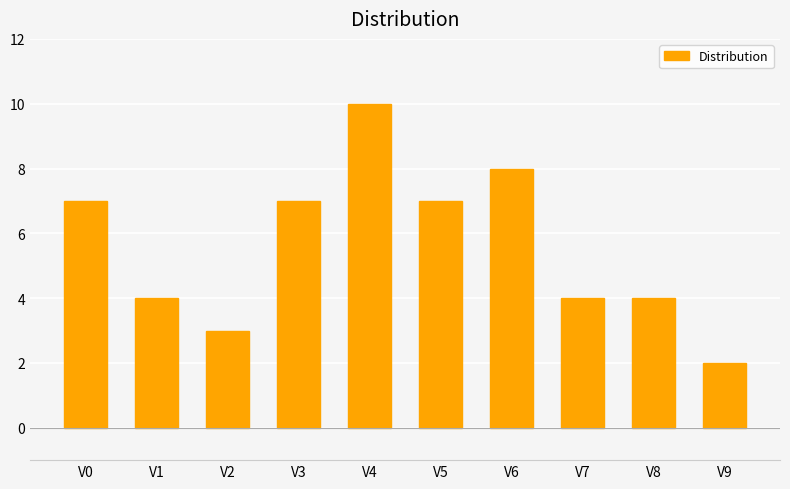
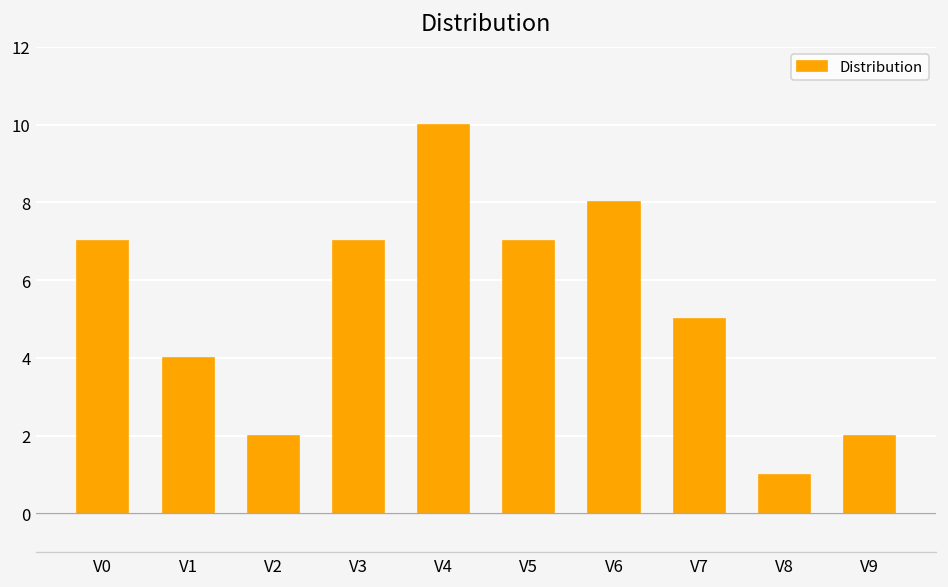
  {
    "V0": 7,
    "V1": 4,
-   "V2": 3,
+   "V2": 2,
    "V3": 7,
    "V4": 10,
    "V5": 7,
    "V6": 8,
-   "V7": 4,
-   "V8": 4,
+   "V7": 5,
+   "V8": 1,
    "V9": 2
  }
